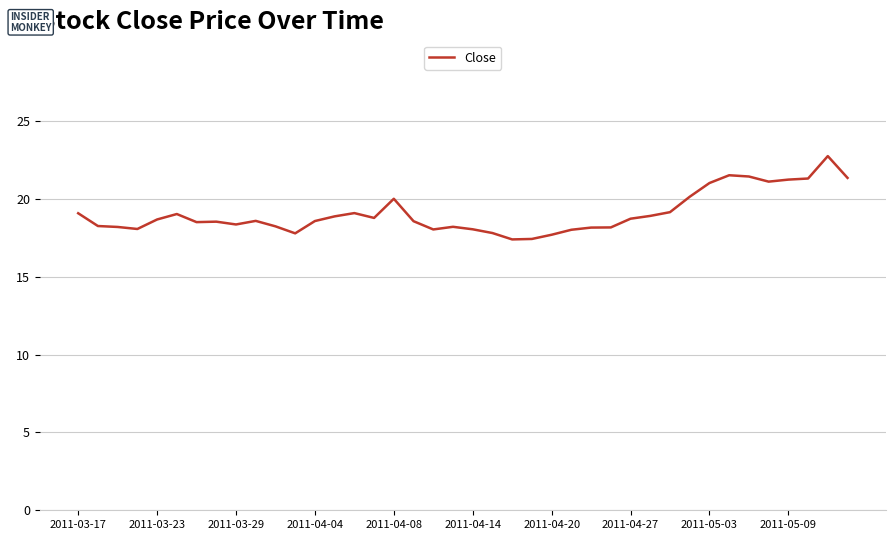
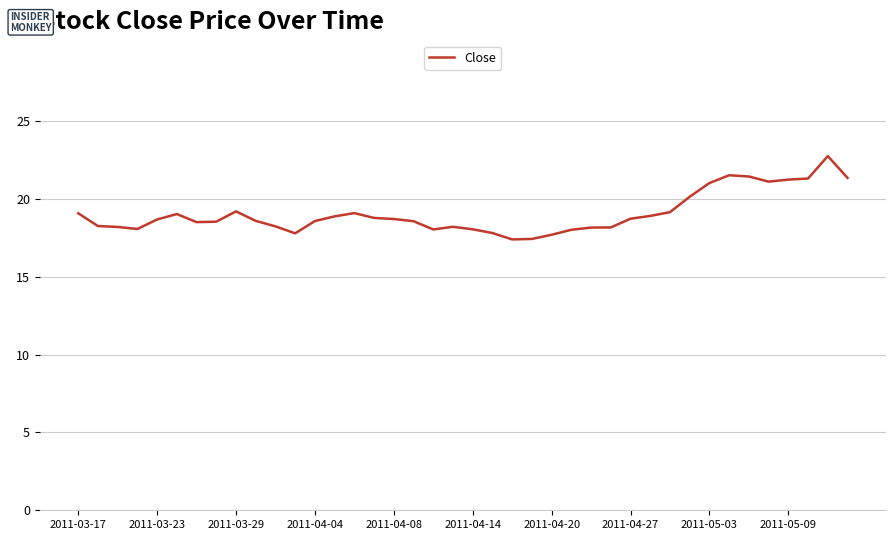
  {
    "2011-03-17": 19.1,
    "2011-03-23": 18.7,
-   "2011-03-29": 18.4,
+   "2011-03-29": 19.2,
    "2011-04-04": 18.6,
-   "2011-04-08": 20.0,
+   "2011-04-08": 18.7,
    "2011-04-14": 18.0,
    "2011-04-20": 17.7,
    "2011-04-27": 18.7,
    "2011-05-03": 21.0,
    "2011-05-09": 21.2
  }
